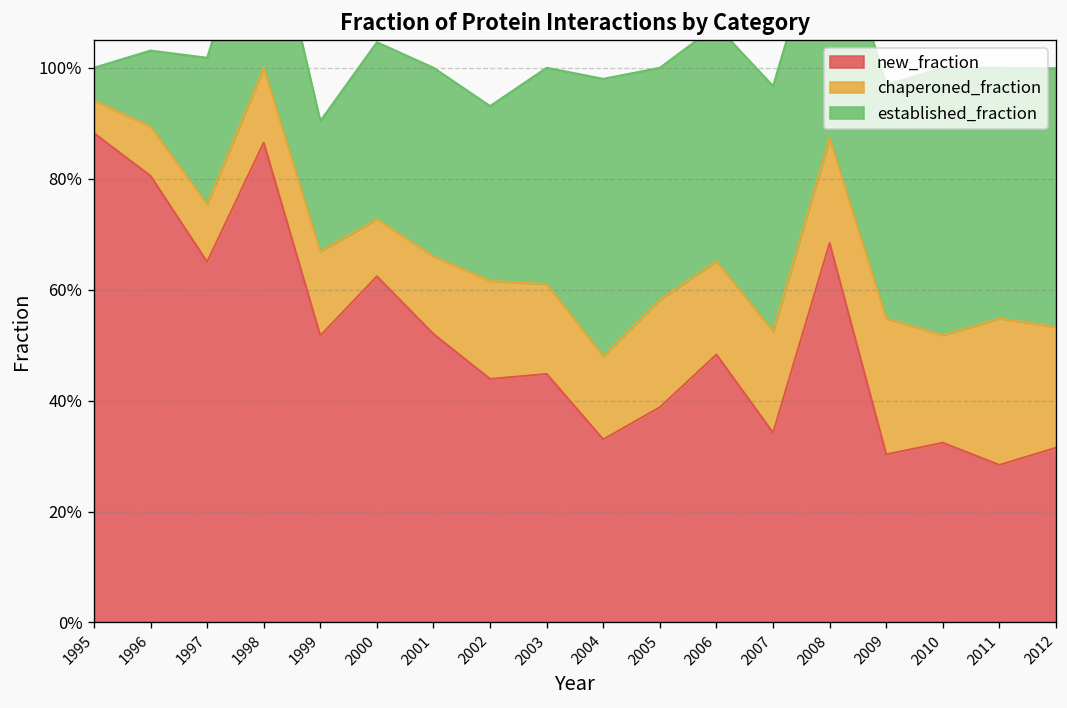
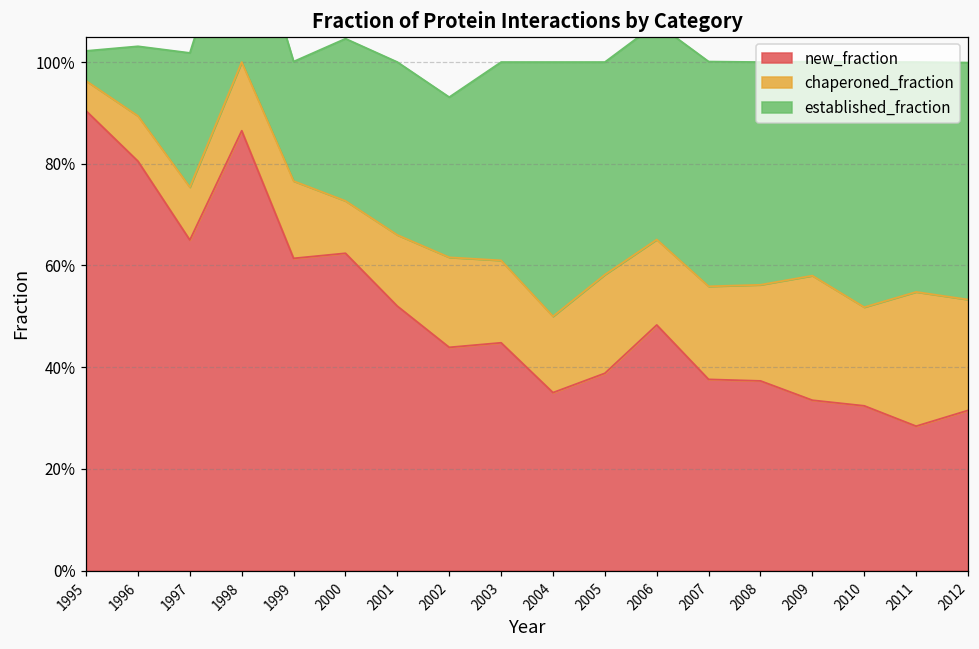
  {
    "new_fraction": {
-     "1995": "88%",
+     "1995": "90%",
      "1996": "81%",
      "1997": "65%",
      "1998": "87%",
-     "1999": "52%",
+     "1999": "61%",
      "2000": "62%",
      "2001": "52%",
      "2002": "44%",
      "2003": "45%",
-     "2004": "33%",
+     "2004": "35%",
      "2005": "39%",
      "2006": "48%",
-     "2007": "34%",
-     "2008": "68%",
-     "2009": "30%",
+     "2007": "38%",
+     "2008": "37%",
+     "2009": "34%",
      "2010": "32%",
      "2011": "28%",
      "2012": "32%"
    },
    "chaperoned_fraction": {
      "1995": "6%",
      "1996": "9%",
      "1997": "10%",
      "1998": "14%",
      "1999": "15%",
      "2000": "10%",
      "2001": "14%",
      "2002": "18%",
      "2003": "16%",
      "2004": "15%",
      "2005": "19%",
      "2006": "17%",
      "2007": "18%",
      "2008": "19%",
      "2009": "25%",
      "2010": "19%",
      "2011": "26%",
      "2012": "22%"
    },
    "established_fraction": {
      "1995": "6%",
      "1996": "14%",
      "1997": "26%",
      "1999": "23%",
      "2000": "32%",
      "2001": "34%",
      "2002": "32%",
      "2003": "39%",
      "2004": "50%",
      "2005": "42%",
      "2007": "44%",
      "2012": "47%"
    }
  }
